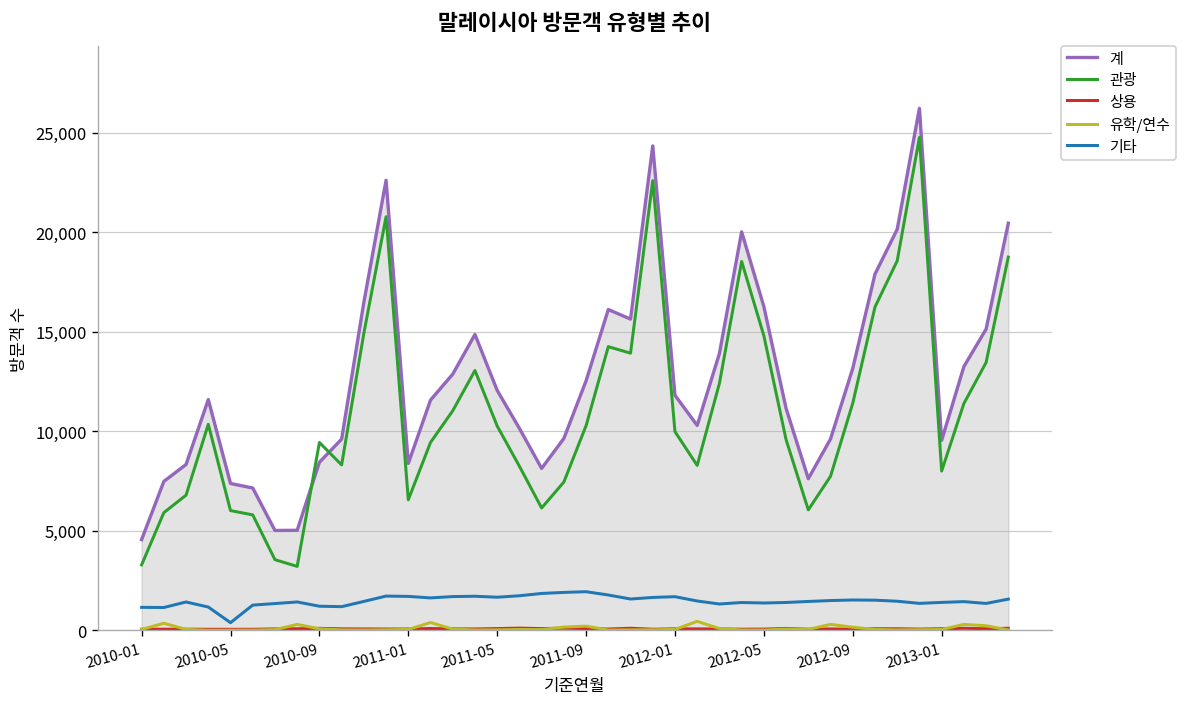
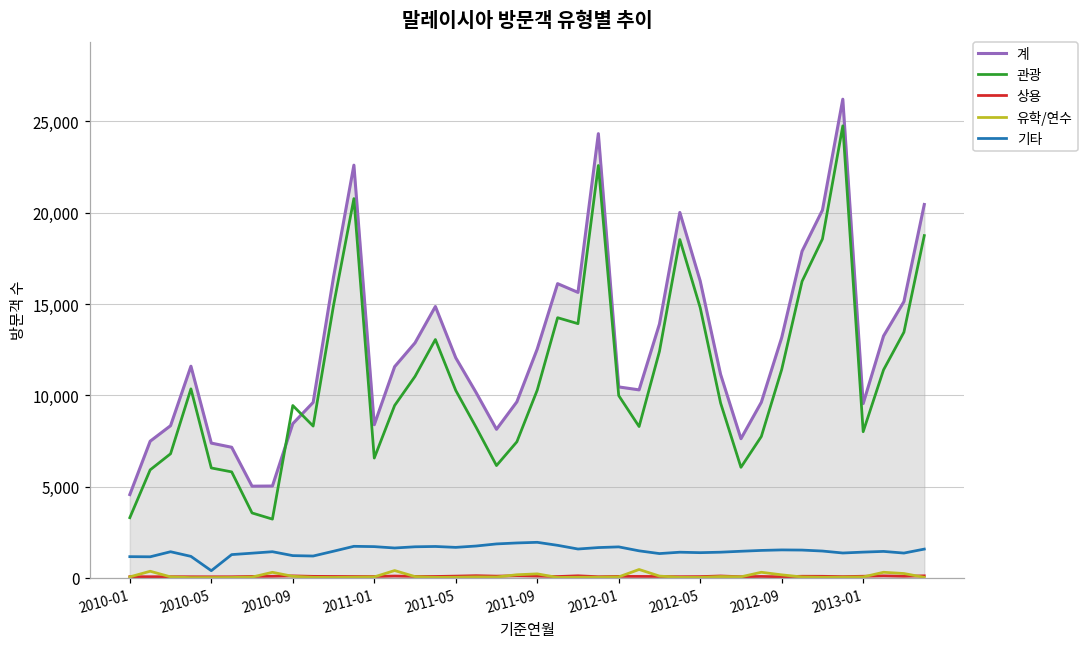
  {
    "계": {
      "2010-01": "4,600",
      "2010-05": "7,400",
      "2010-09": "8,400",
      "2011-01": "8,400",
      "2011-05": "12,100",
      "2011-09": "12,500",
-     "2012-01": "11,800",
+     "2012-01": "10,500",
      "2012-05": "16,300",
      "2012-09": "13,200",
      "2013-01": "9,500"
    },
    "관광": {
      "2010-01": "3,300",
      "2010-05": "6,000",
      "2010-09": "9,400",
      "2011-01": "6,600",
      "2011-05": "10,300",
      "2011-09": "10,300",
      "2012-01": "10,000",
      "2012-05": "14,800",
      "2012-09": "11,400",
      "2013-01": "8,000"
    },
    "기타": {
      "2010-01": "1,200",
      "2010-05": "400",
      "2010-09": "1,200",
      "2011-01": "1,700",
      "2011-05": "1,700",
      "2011-09": "1,900",
      "2012-01": "1,700",
      "2012-05": "1,400",
      "2012-09": "1,500",
      "2013-01": "1,400"
    }
  }
